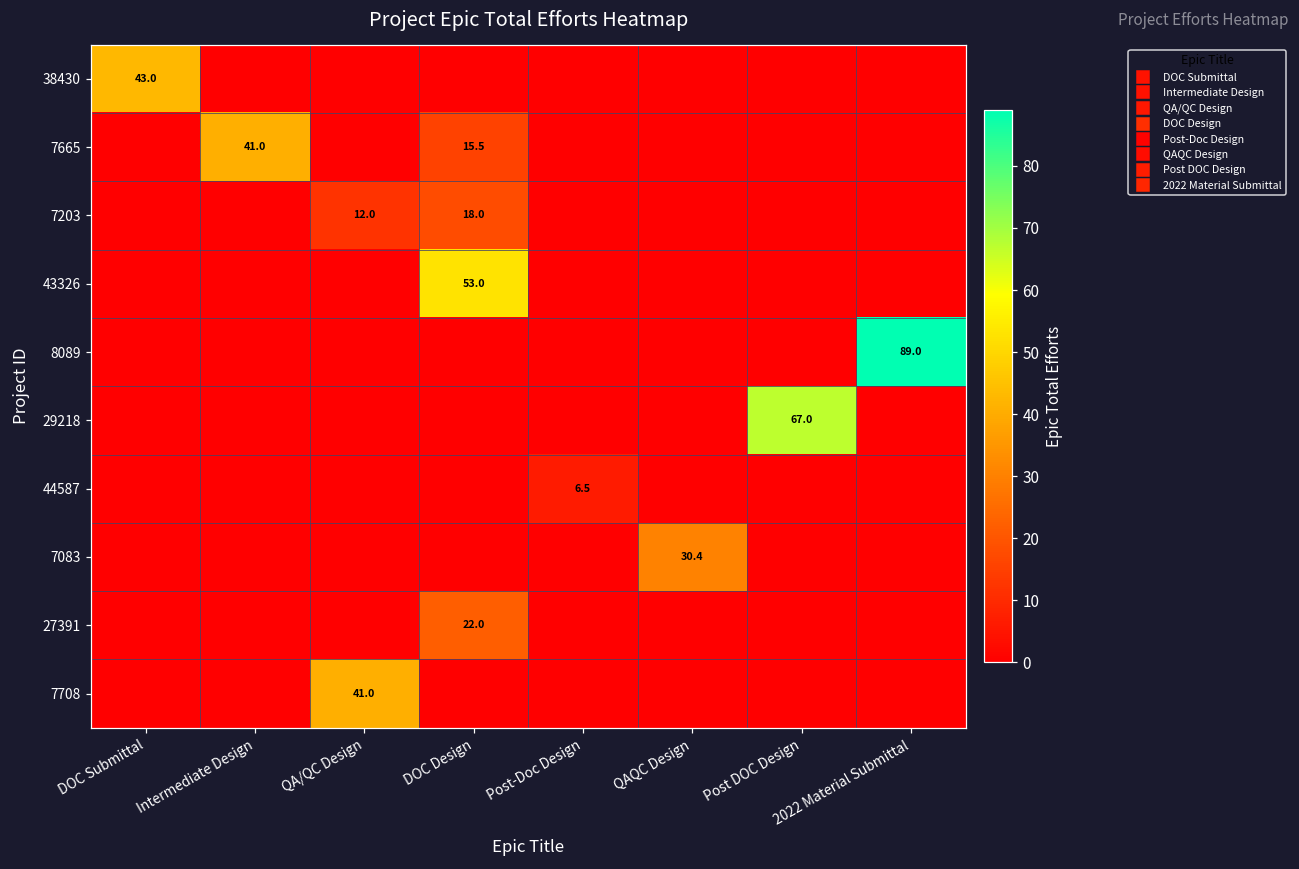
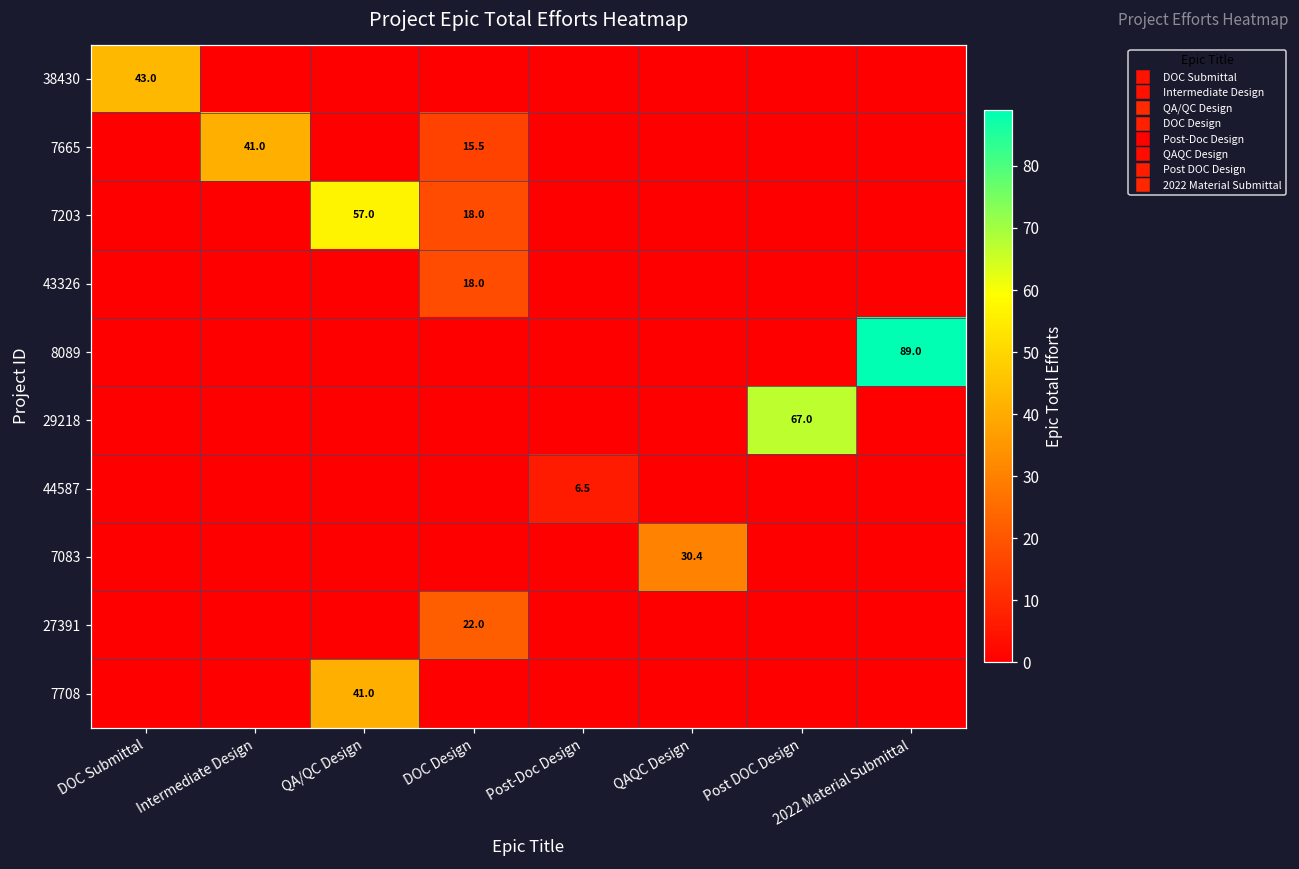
  {
    "38430": {
      "DOC Submittal": 43.0
    },
    "7665": {
      "Intermediate Design": 41.0,
      "DOC Design": 15.5
    },
    "7203": {
-     "QA/QC Design": 12.0,
+     "QA/QC Design": 57.0,
      "DOC Design": 18.0
    },
    "43326": {
-     "DOC Design": 53.0
+     "DOC Design": 18.0
    },
    "8089": {
      "2022 Material Submittal": 89.0
    },
    "29218": {
      "Post DOC Design": 67.0
    },
    "44587": {
      "Post-Doc Design": 6.5
    },
    "7083": {
      "QAQC Design": 30.4
    },
    "27391": {
      "DOC Design": 22.0
    },
    "7708": {
      "QA/QC Design": 41.0
    }
  }
